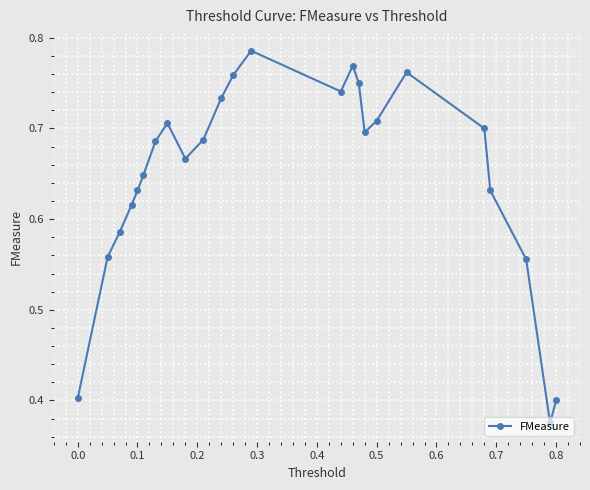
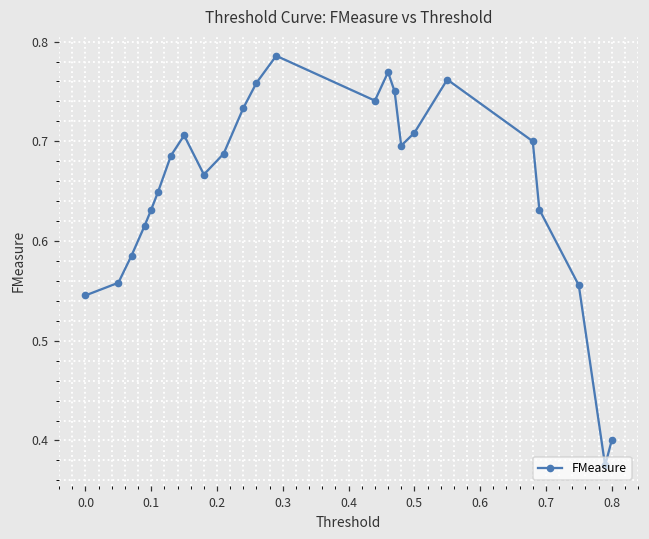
  {
-   "0.0": 0.40,
+   "0.0": 0.55,
    "0.1": 0.63,
    "0.5": 0.71,
    "0.8": 0.40
  }
